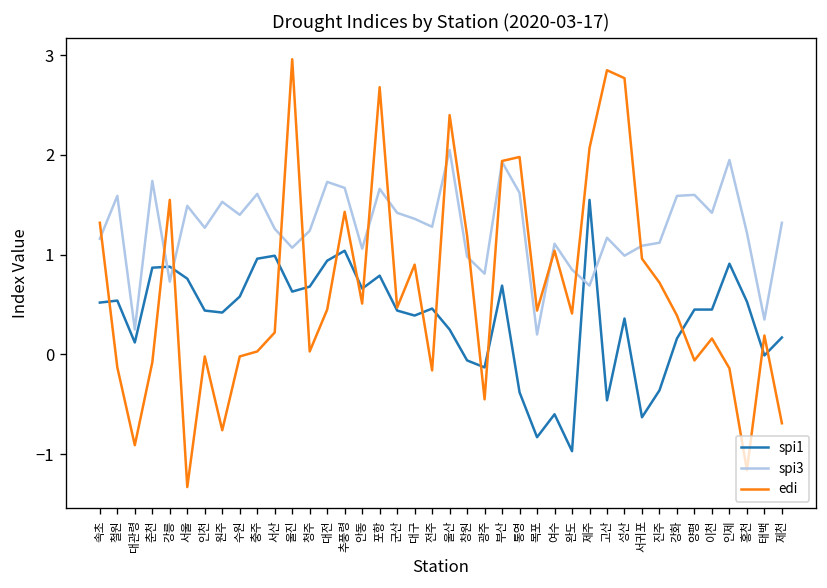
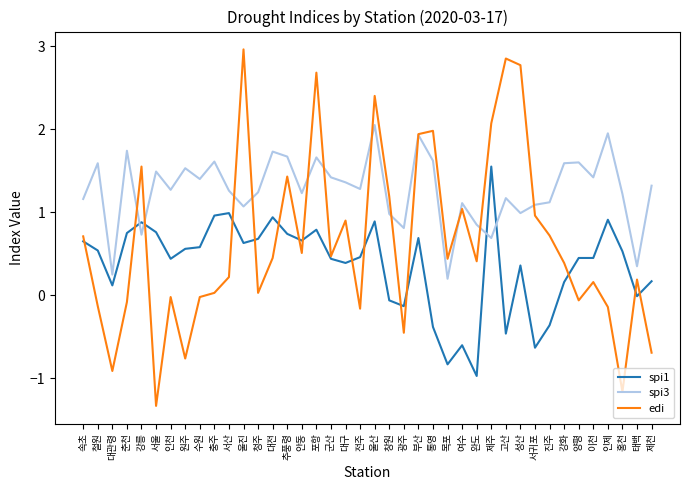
  {
    "spi1": {
-     "속초": 0.5,
+     "속초": 0.7,
      "철원": 0.5,
      "대관령": 0.1,
-     "춘천": 0.9,
+     "춘천": 0.8,
      "강릉": 0.9,
      "서울": 0.8,
      "인천": 0.4,
-     "원주": 0.4,
+     "원주": 0.6,
      "수원": 0.6,
      "충주": 1.0,
      "서산": 1.0,
      "울진": 0.6,
      "청주": 0.7,
      "대전": 0.9,
-     "추풍령": 1.0,
+     "추풍령": 0.7,
      "안동": 0.7,
      "포항": 0.8,
      "대구": 0.4,
      "전주": 0.5,
-     "울산": 0.3,
+     "울산": 0.9,
      "창원": -0.1,
      "광주": -0.1,
      "부산": 0.7,
      "통영": -0.4,
      "목포": -0.8,
      "여수": -0.6,
      "완도": -1.0,
      "제주": 1.6,
      "고산": -0.5,
      "성산": 0.4,
      "서귀포": -0.6,
      "진주": -0.4,
      "강화": 0.2,
      "양평": 0.5,
      "이천": 0.5,
      "인제": 0.9,
      "홍천": 0.5,
      "태백": 0.0,
      "제천": 0.2
    },
    "spi3": {
      "속초": 1.2,
      "철원": 1.6,
      "대관령": 0.3,
      "춘천": 1.7,
      "강릉": 0.7,
      "서울": 1.5,
      "인천": 1.3,
      "원주": 1.5,
      "수원": 1.4,
      "충주": 1.6,
      "서산": 1.3,
      "울진": 1.1,
      "청주": 1.2,
      "대전": 1.7,
      "추풍령": 1.7,
-     "안동": 1.1,
+     "안동": 1.2,
      "포항": 1.7,
      "군산": 1.4,
      "대구": 1.4,
      "전주": 1.3,
      "울산": 2.1,
      "창원": 1.0,
      "광주": 0.8,
      "통영": 1.6,
      "목포": 0.2,
      "여수": 1.1,
      "완도": 0.9,
      "제주": 0.7,
      "고산": 1.2,
      "성산": 1.0,
      "서귀포": 1.1,
      "진주": 1.1,
      "강화": 1.6,
      "양평": 1.6,
      "이천": 1.4,
      "인제": 2.0,
      "홍천": 1.2,
      "태백": 0.4,
      "제천": 1.3
    },
    "edi": {
-     "속초": 1.3,
+     "속초": 0.7,
      "철원": -0.1,
      "대관령": -0.9,
      "춘천": -0.1,
      "강릉": 1.6,
      "서울": -1.3,
      "인천": 0.0,
      "원주": -0.8,
      "수원": 0.0,
      "충주": 0.0,
      "서산": 0.2,
      "울진": 3.0,
      "청주": 0.0,
      "대전": 0.5,
      "추풍령": 1.4,
      "안동": 0.5,
      "포항": 2.7,
      "대구": 0.9,
      "전주": -0.2,
      "울산": 2.4,
      "창원": 1.2,
      "광주": -0.5,
      "통영": 2.0,
      "목포": 0.4,
      "여수": 1.0,
      "완도": 0.4,
      "제주": 2.1,
      "고산": 2.9,
      "성산": 2.8,
      "서귀포": 1.0,
      "진주": 0.7,
      "강화": 0.4,
      "양평": -0.1,
      "이천": 0.2,
      "인제": -0.1,
      "태백": 0.2,
      "제천": -0.7
    }
  }
